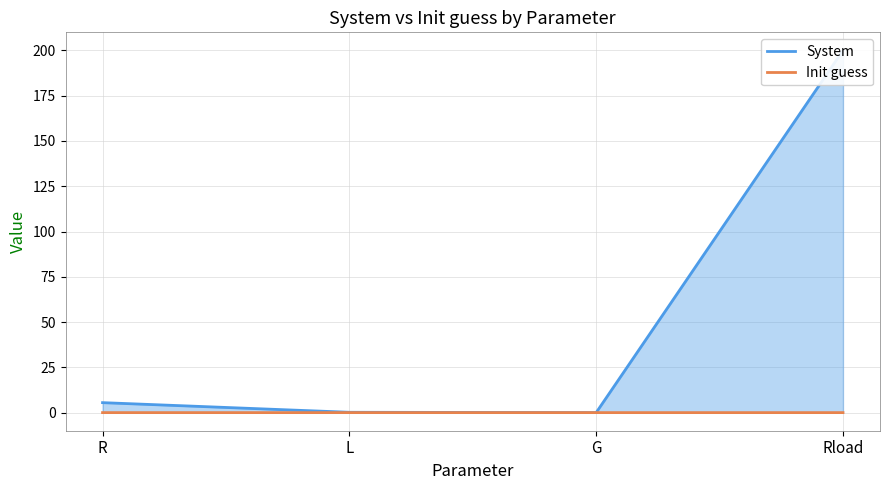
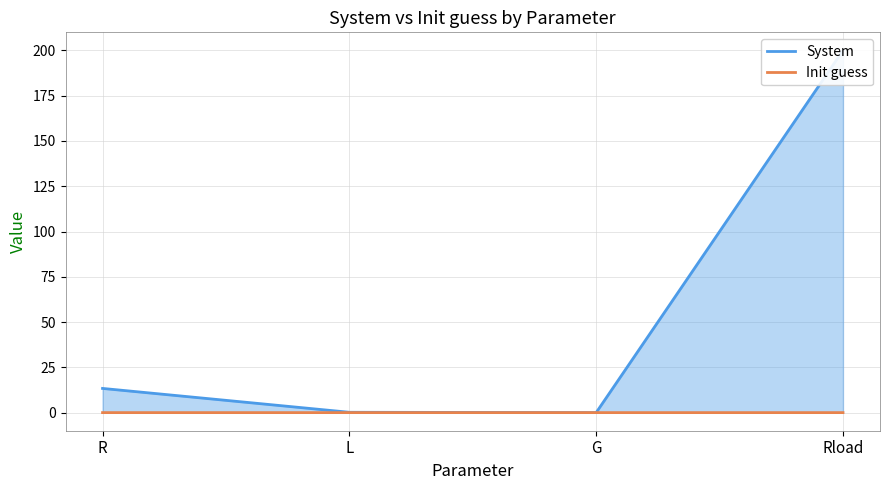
  {
    "System": {
-     "R": 6
+     "R": 13
    },
    "Init guess": {
      "R": 0,
      "Rload": 0
    }
  }
